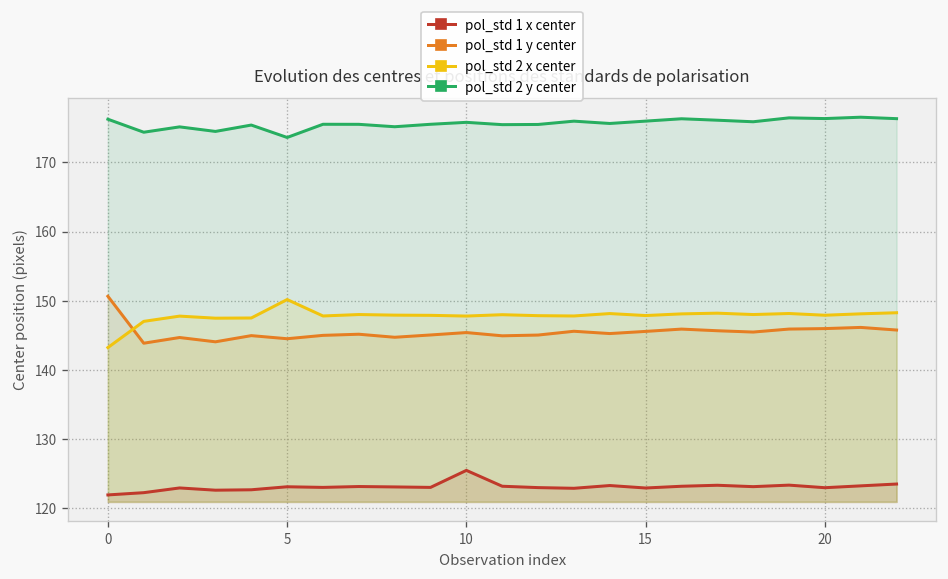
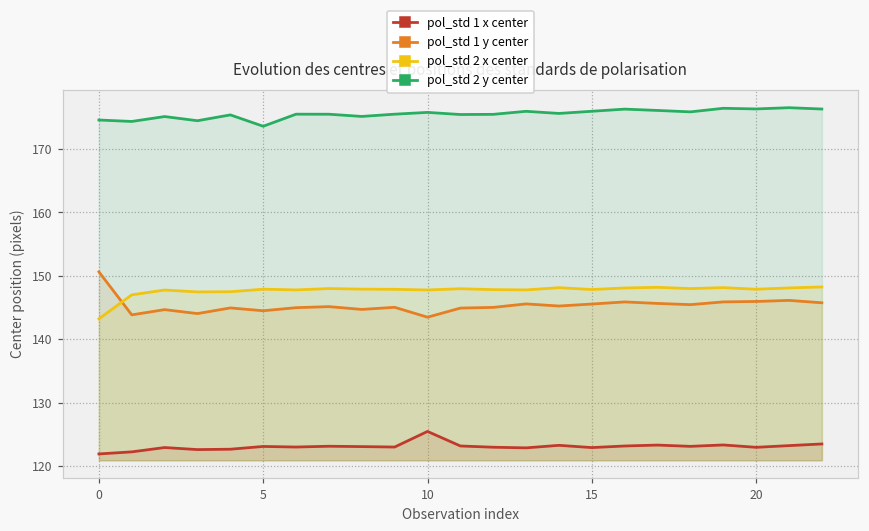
  {
    "pol_std 1 x center": {
      "0": 122,
      "5": 123,
      "10": 125,
      "15": 123,
      "20": 123
    },
    "pol_std 1 y center": {
      "0": 151,
      "5": 144,
-     "10": 145,
+     "10": 143,
      "15": 146,
      "20": 146
    },
    "pol_std 2 x center": {
      "0": 143,
-     "5": 150,
+     "5": 148,
      "10": 148,
      "15": 148,
      "20": 148
    },
    "pol_std 2 y center": {
-     "0": 176,
+     "0": 175,
      "5": 174,
      "10": 176,
      "15": 176,
      "20": 176
    }
  }
